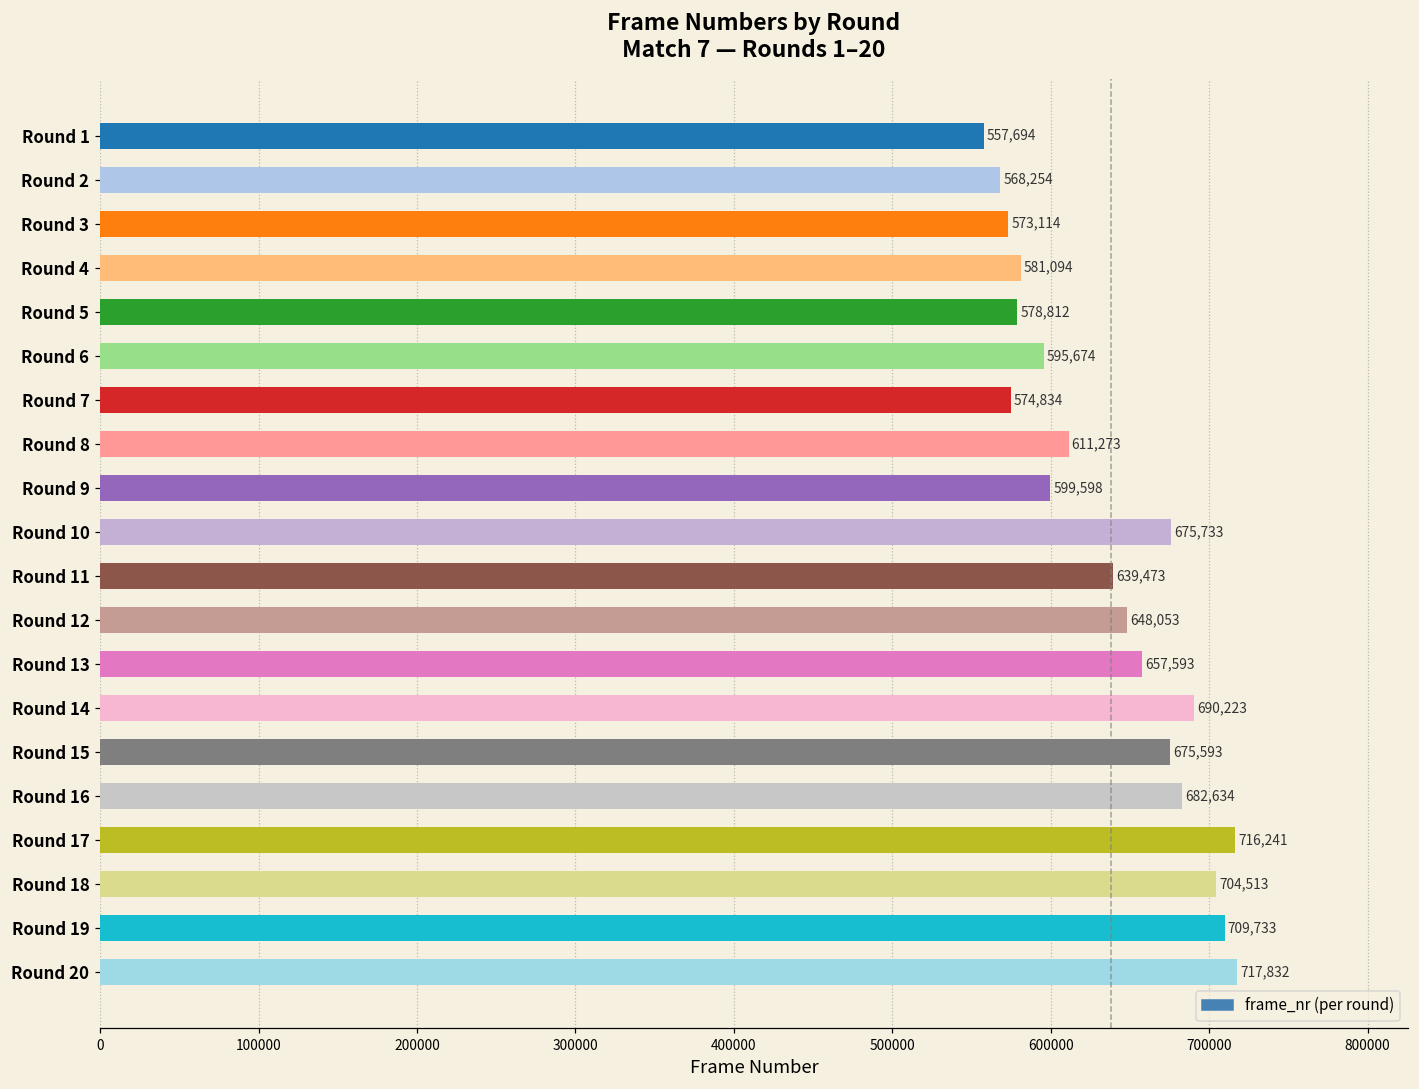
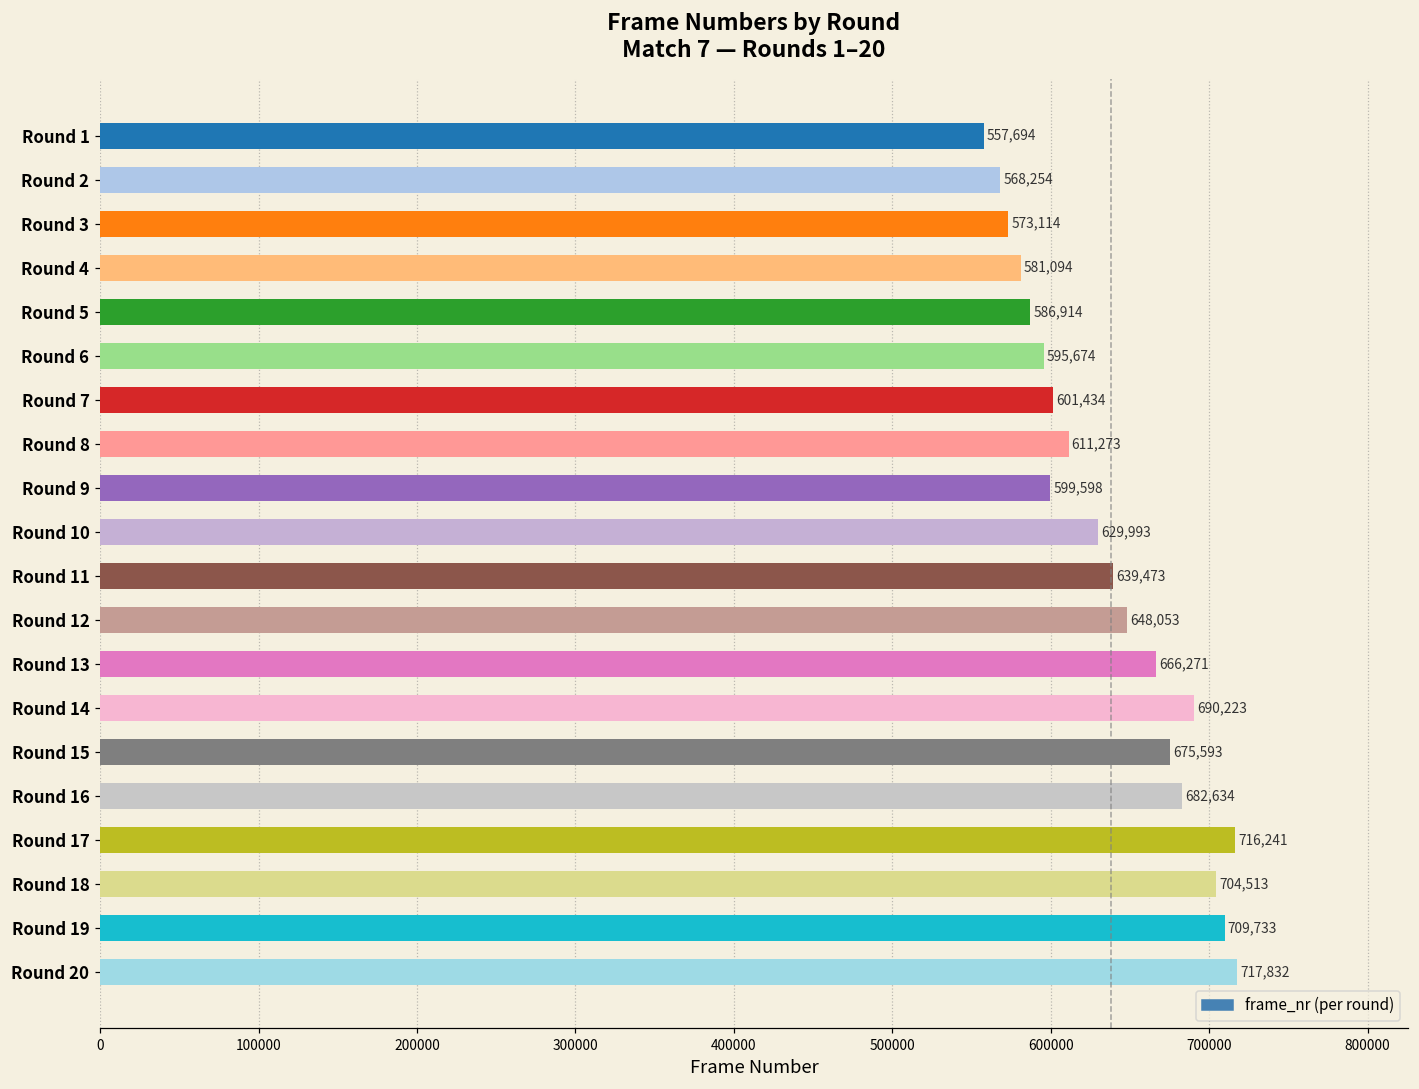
  {
    "Round 1": "557,694",
    "Round 2": "568,254",
    "Round 3": "573,114",
    "Round 4": "581,094",
-   "Round 5": "578,812",
+   "Round 5": "586,914",
    "Round 6": "595,674",
-   "Round 7": "574,834",
+   "Round 7": "601,434",
    "Round 8": "611,273",
    "Round 9": "599,598",
-   "Round 10": "675,733",
+   "Round 10": "629,993",
    "Round 11": "639,473",
    "Round 12": "648,053",
-   "Round 13": "657,593",
+   "Round 13": "666,271",
    "Round 14": "690,223",
    "Round 15": "675,593",
    "Round 16": "682,634",
    "Round 17": "716,241",
    "Round 18": "704,513",
    "Round 19": "709,733",
    "Round 20": "717,832"
  }
